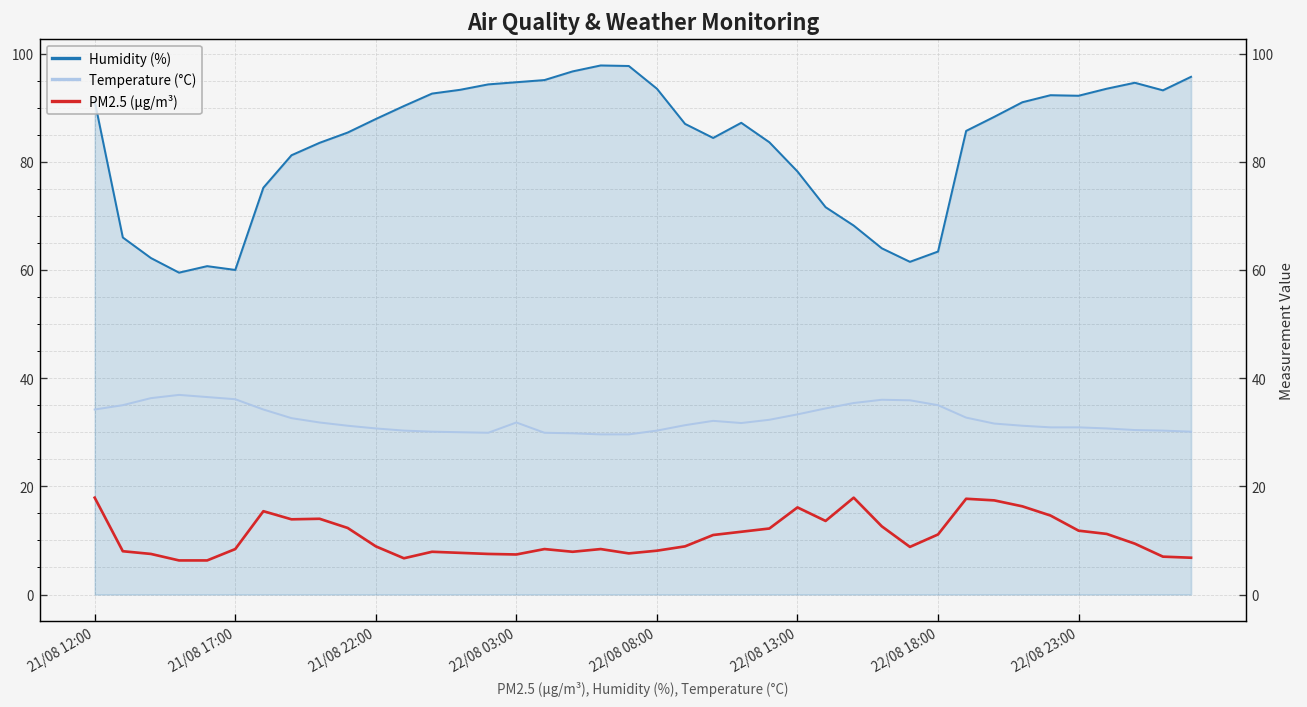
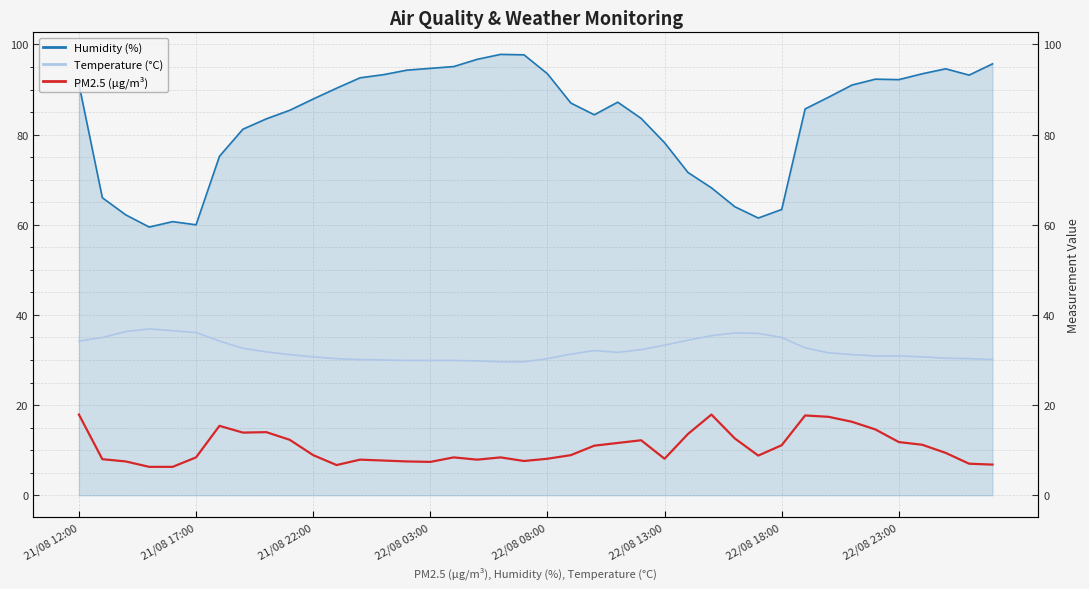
  {
    "Humidity (%)": {
      "21/08 17:00": 60,
      "21/08 22:00": 88,
      "22/08 03:00": 95,
      "22/08 08:00": 94,
      "22/08 13:00": 78,
      "22/08 18:00": 63,
      "22/08 23:00": 92
    },
    "Temperature (°C)": {
      "21/08 12:00": 34,
      "21/08 17:00": 36,
      "21/08 22:00": 31,
-     "22/08 03:00": 32,
+     "22/08 03:00": 30,
      "22/08 08:00": 30,
      "22/08 13:00": 33,
      "22/08 18:00": 35,
      "22/08 23:00": 31
    },
    "PM2.5 (µg/m³)": {
      "21/08 12:00": 18,
      "21/08 17:00": 8,
      "21/08 22:00": 9,
      "22/08 03:00": 7,
      "22/08 08:00": 8,
-     "22/08 13:00": 16,
+     "22/08 13:00": 8,
      "22/08 18:00": 11,
      "22/08 23:00": 12
    }
  }
